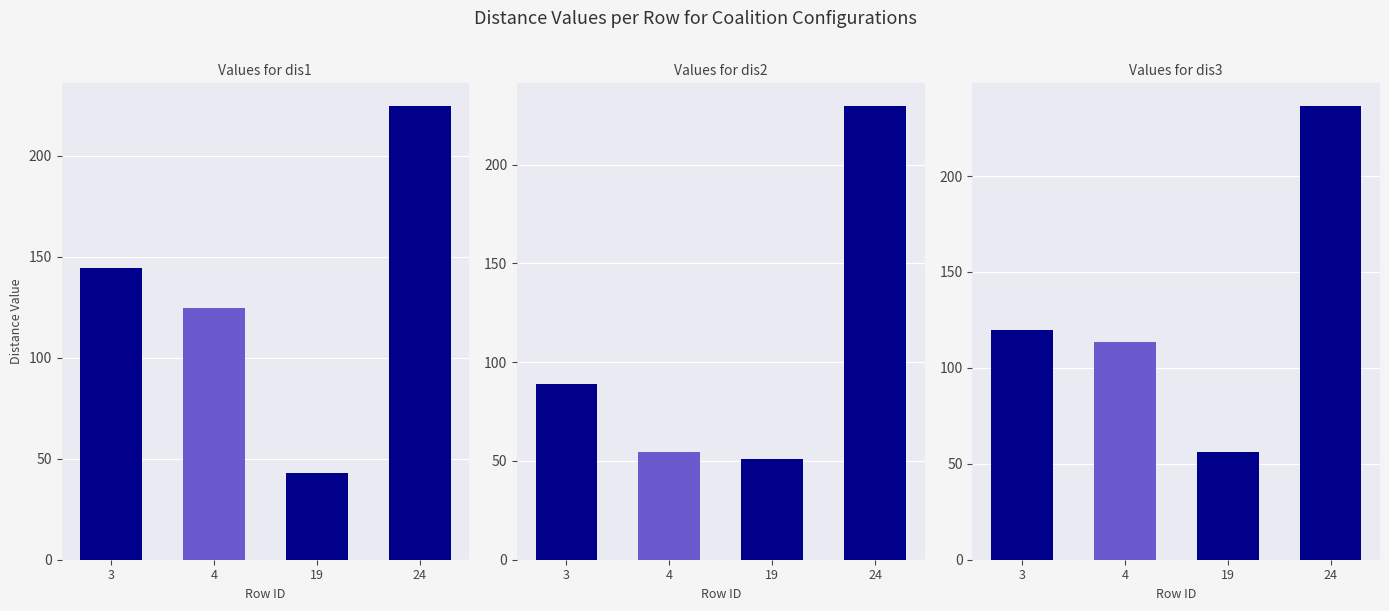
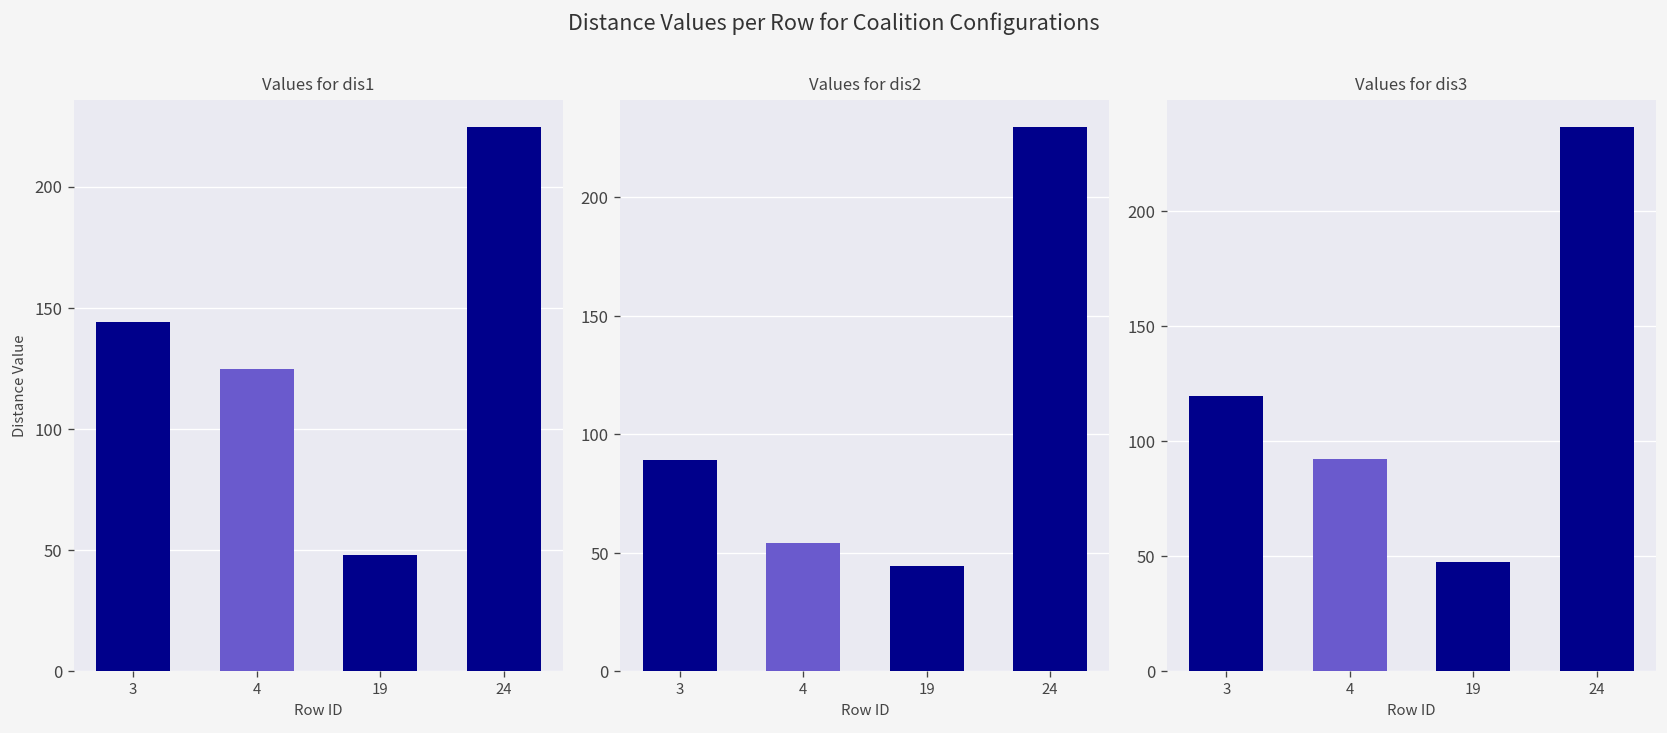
  {
    "Values for dis1": {
      "3": 144,
      "4": 125,
-     "19": 43,
+     "19": 48,
      "24": 225
    },
    "Values for dis2": {
      "3": 89,
      "4": 54,
-     "19": 51,
+     "19": 44,
      "24": 230
    },
    "Values for dis3": {
      "3": 120,
-     "4": 114,
-     "19": 56,
+     "4": 92,
+     "19": 47,
      "24": 237
    }
  }
